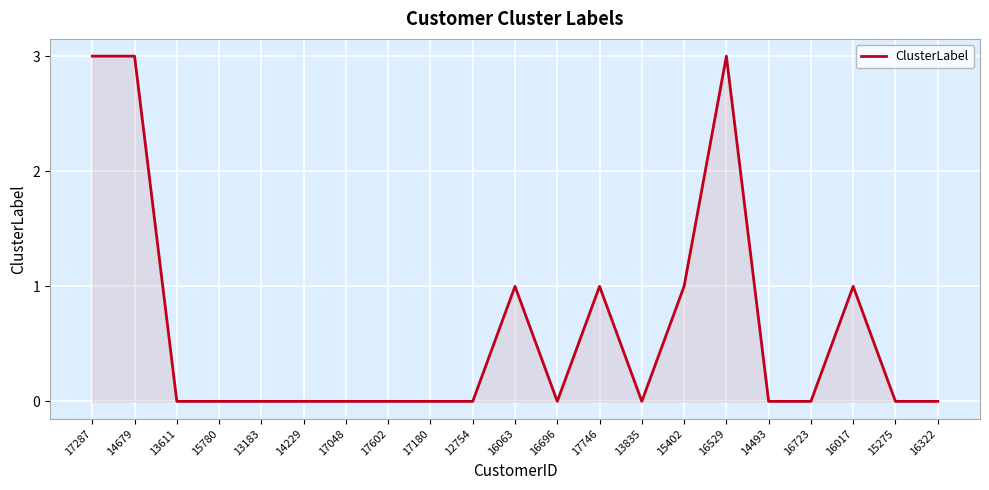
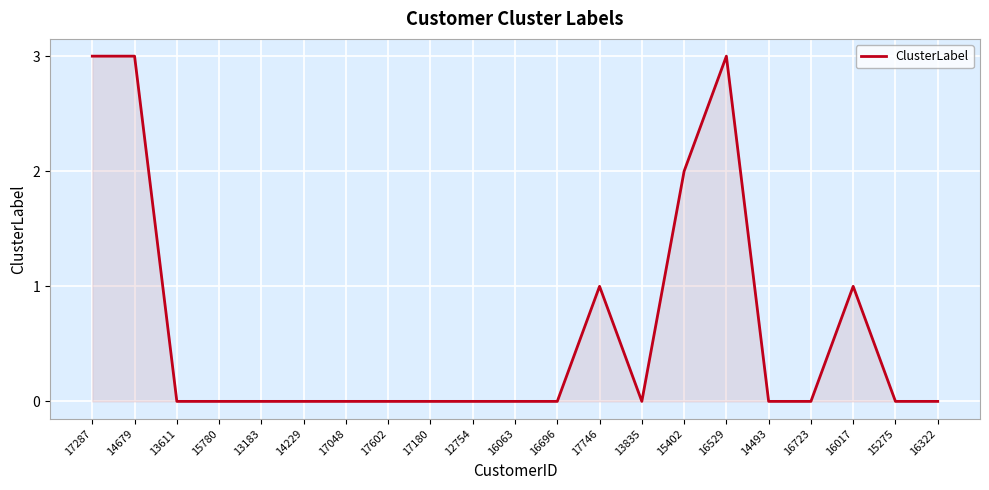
  {
    "17287": 3,
    "14679": 3,
    "13611": 0,
    "15780": 0,
    "13183": 0,
    "14229": 0,
    "17048": 0,
    "17602": 0,
    "17180": 0,
    "12754": 0,
-   "16063": 1,
+   "16063": 0,
    "16696": 0,
    "17746": 1,
    "13835": 0,
-   "15402": 1,
+   "15402": 2,
    "16529": 3,
    "14493": 0,
    "16723": 0,
    "16017": 1,
    "15275": 0,
    "16322": 0
  }
